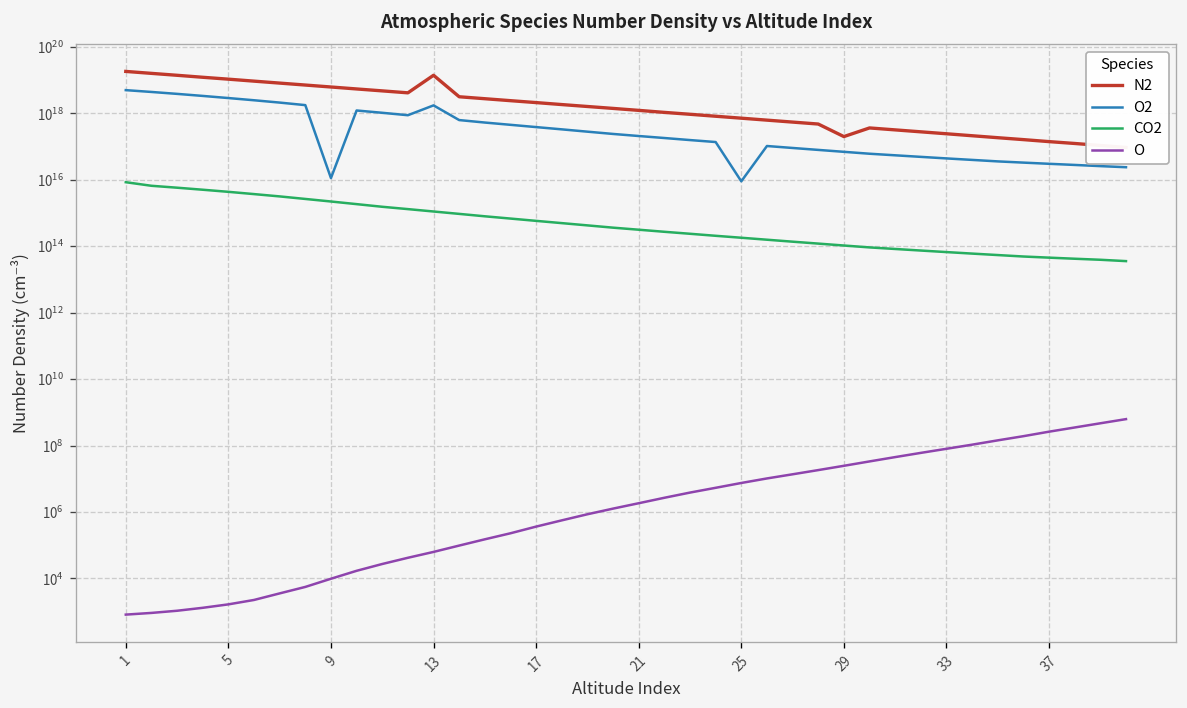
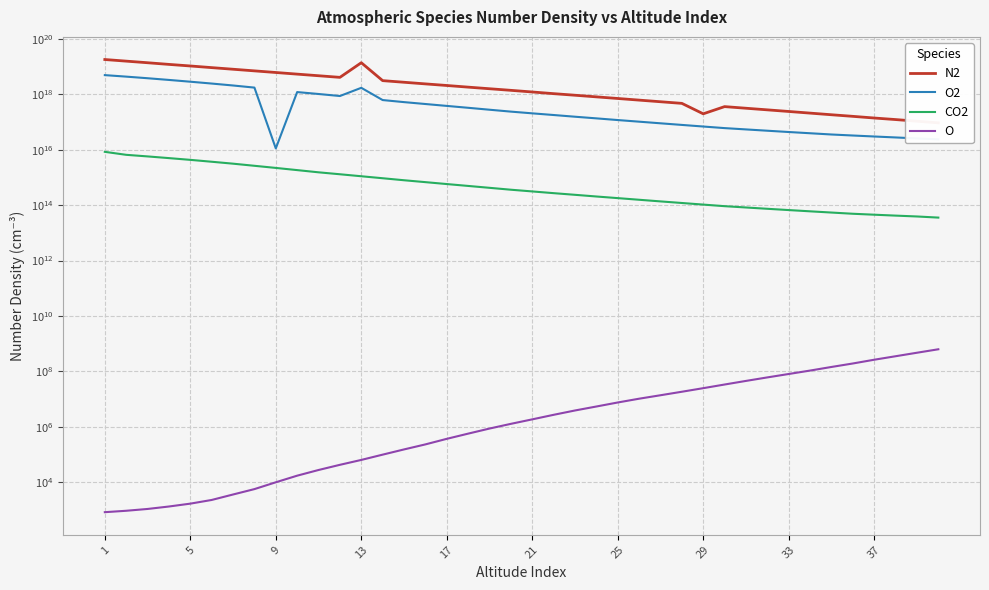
  {
    "N2": {
      "1": 20000000000000000000,
      "5": 11000000000000000000,
      "9": 6000000000000000000,
      "13": 10000000000000000000,
      "17": 2000000000000000000,
      "21": 1000000000000000000,
      "25": 700000000000000000,
      "29": 200000000000000000,
      "33": 200000000000000000,
      "37": 100000000000000000
    },
    "O2": {
      "1": 5000000000000000000,
      "5": 3000000000000000000,
      "9": 11000000000000000,
      "13": 2000000000000000000,
      "17": 400000000000000000,
      "21": 200000000000000000,
-     "25": 9000000000000000,
+     "25": 120000000000000000,
      "29": 70000000000000000,
      "33": 40000000000000000,
      "37": 30000000000000000
    },
    "CO2": {
      "1": 8000000000000000,
      "5": 4000000000000000,
      "9": 2000000000000000,
      "13": 1100000000000000,
      "17": 600000000000000,
      "21": 300000000000000,
      "25": 200000000000000,
      "29": 110000000000000,
      "33": 70000000000000,
      "37": 50000000000000
    },
    "O": {
      "1": 800,
      "5": 2000,
      "9": 10000,
      "13": 60000,
      "17": 400000,
      "21": 2000000,
      "25": 7000000,
      "29": 20000000,
      "33": 80000000,
      "37": 300000000
    }
  }
